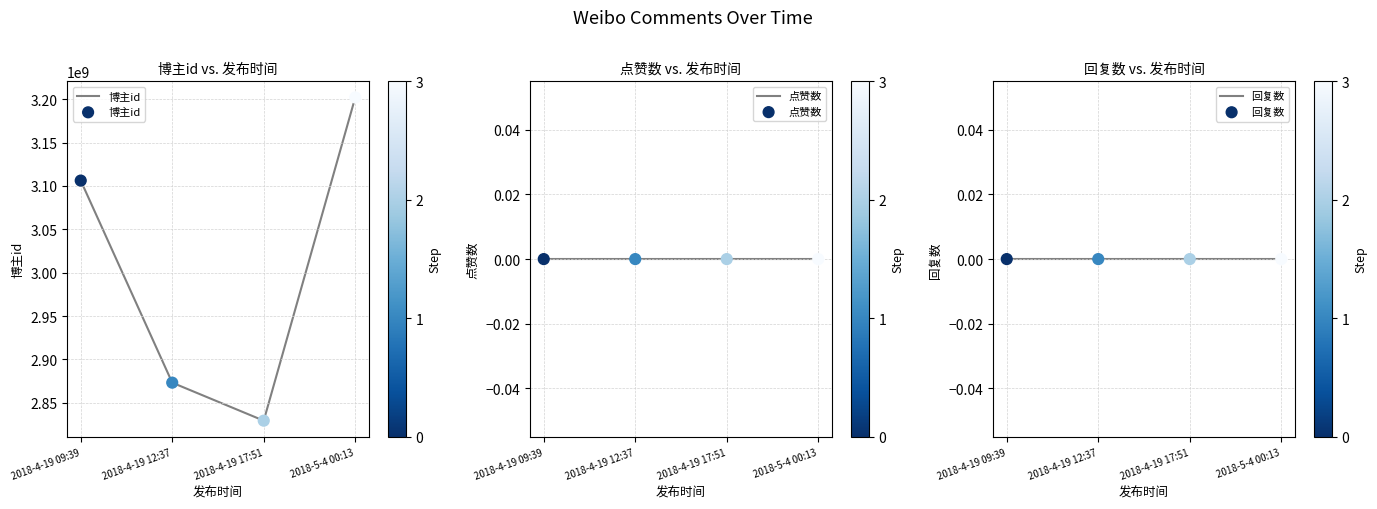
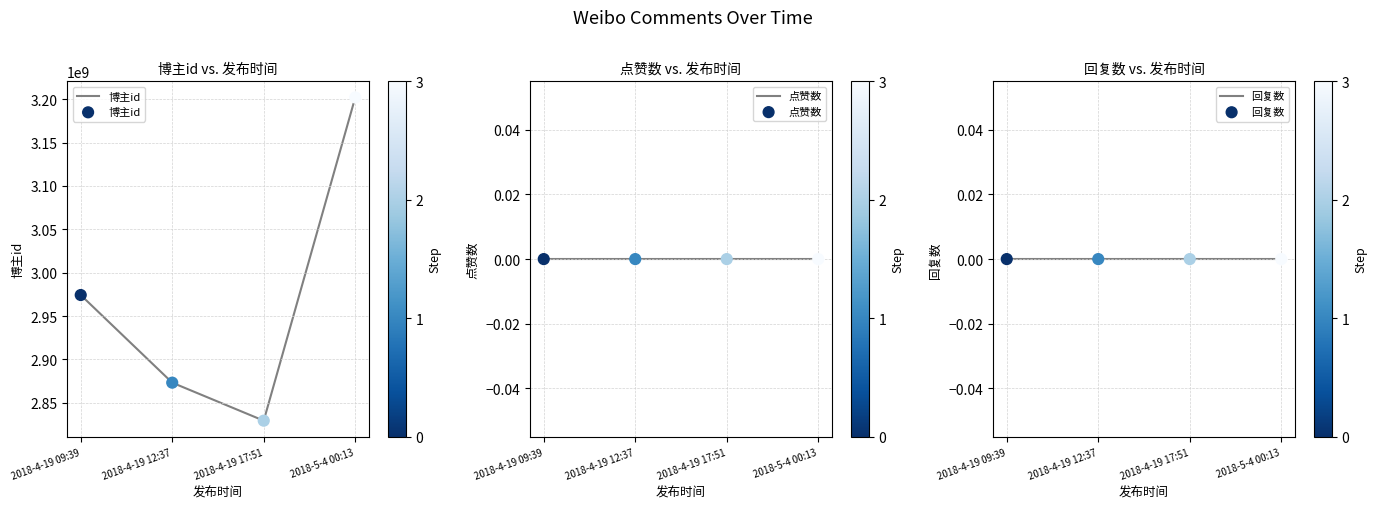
  {
    "博主id vs. 发布时间": {
-     "2018-4-19 09:39": 3110000000,
+     "2018-4-19 09:39": 2970000000,
      "2018-4-19 12:37": 2870000000,
      "2018-4-19 17:51": 2830000000,
      "2018-5-4 00:13": 3200000000
    },
    "点赞数 vs. 发布时间": {
      "2018-4-19 09:39": 0.000,
      "2018-4-19 12:37": 0.000,
      "2018-4-19 17:51": 0.000,
      "2018-5-4 00:13": 0.000
    },
    "回复数 vs. 发布时间": {
      "2018-4-19 09:39": 0.000,
      "2018-4-19 12:37": 0.000,
      "2018-4-19 17:51": 0.000,
      "2018-5-4 00:13": 0.000
    }
  }
